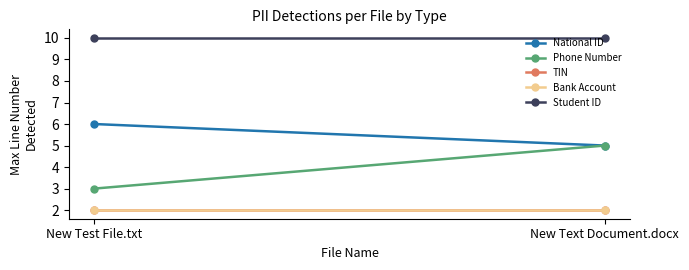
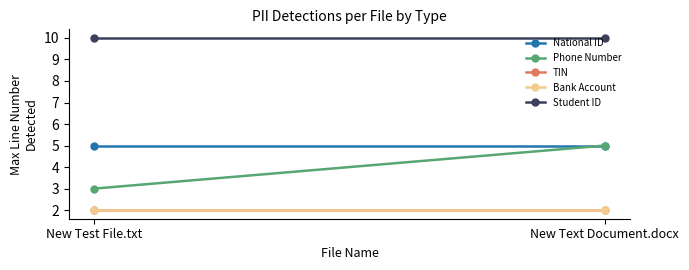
  {
    "National ID": {
-     "New Test File.txt": 6
+     "New Test File.txt": 5
    },
    "Phone Number": {
      "New Test File.txt": 3
    },
    "Bank Account": {
      "New Test File.txt": 2,
      "New Text Document.docx": 2
    },
    "Student ID": {
      "New Test File.txt": 10,
      "New Text Document.docx": 10
    }
  }
